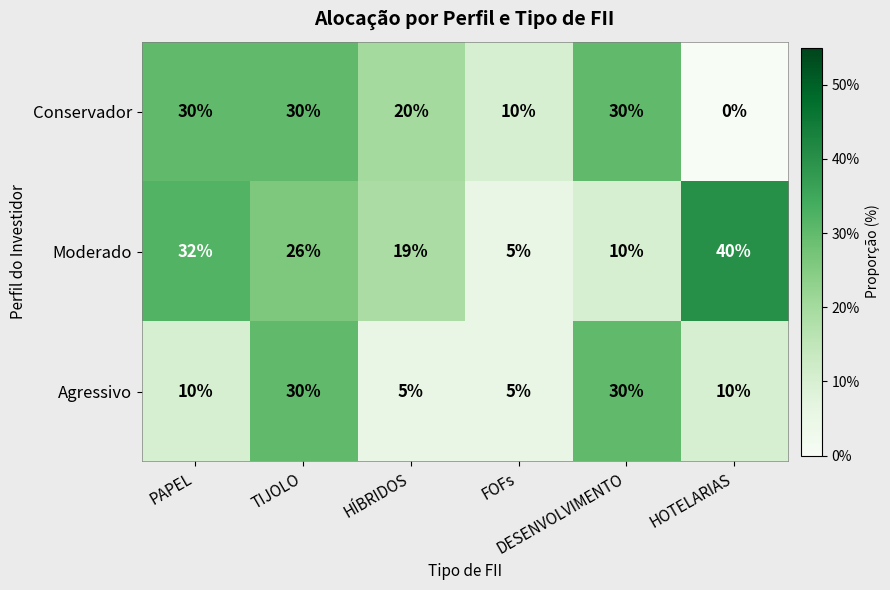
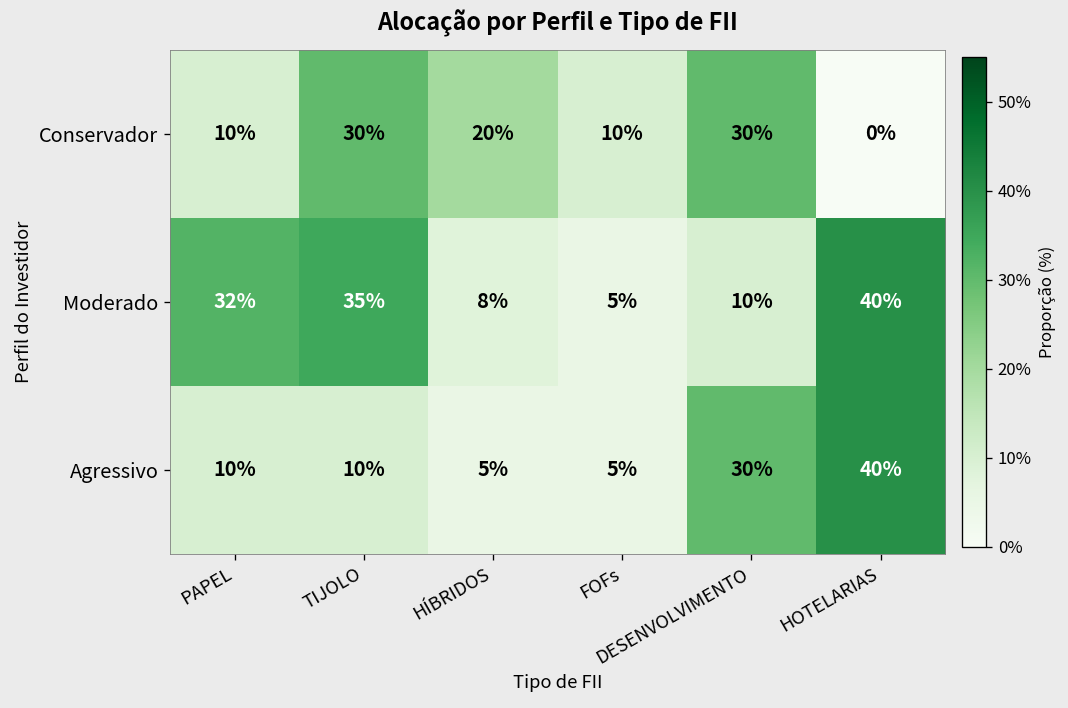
  {
    "Conservador": {
-     "PAPEL": "30%",
+     "PAPEL": "10%",
      "TIJOLO": "30%",
      "HÍBRIDOS": "20%",
      "FOFs": "10%",
      "DESENVOLVIMENTO": "30%",
      "HOTELARIAS": "0%"
    },
    "Moderado": {
      "PAPEL": "32%",
-     "TIJOLO": "26%",
-     "HÍBRIDOS": "19%",
+     "TIJOLO": "35%",
+     "HÍBRIDOS": "8%",
      "FOFs": "5%",
      "DESENVOLVIMENTO": "10%",
      "HOTELARIAS": "40%"
    },
    "Agressivo": {
      "PAPEL": "10%",
-     "TIJOLO": "30%",
+     "TIJOLO": "10%",
      "HÍBRIDOS": "5%",
      "FOFs": "5%",
      "DESENVOLVIMENTO": "30%",
-     "HOTELARIAS": "10%"
+     "HOTELARIAS": "40%"
    }
  }
